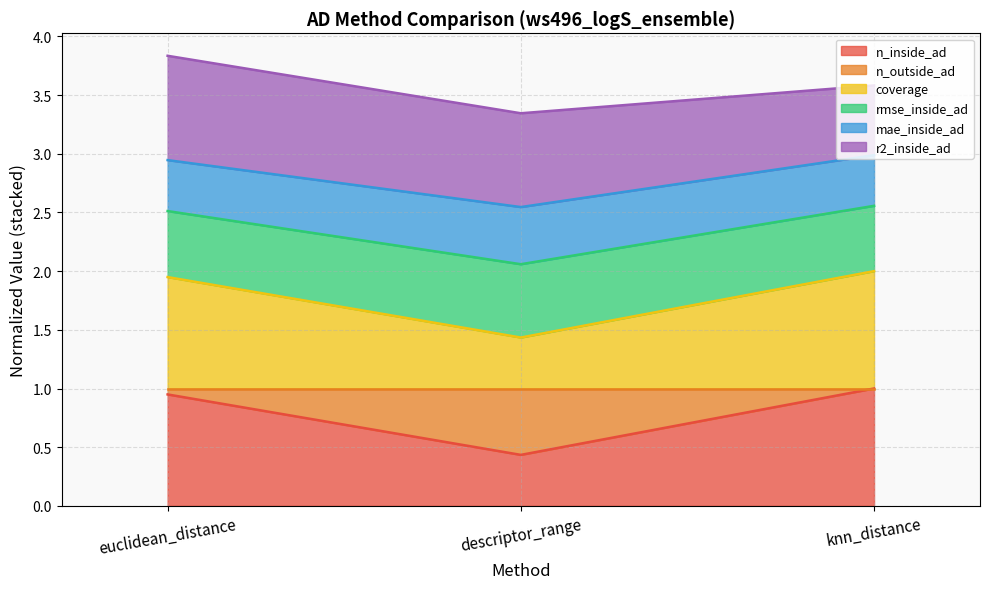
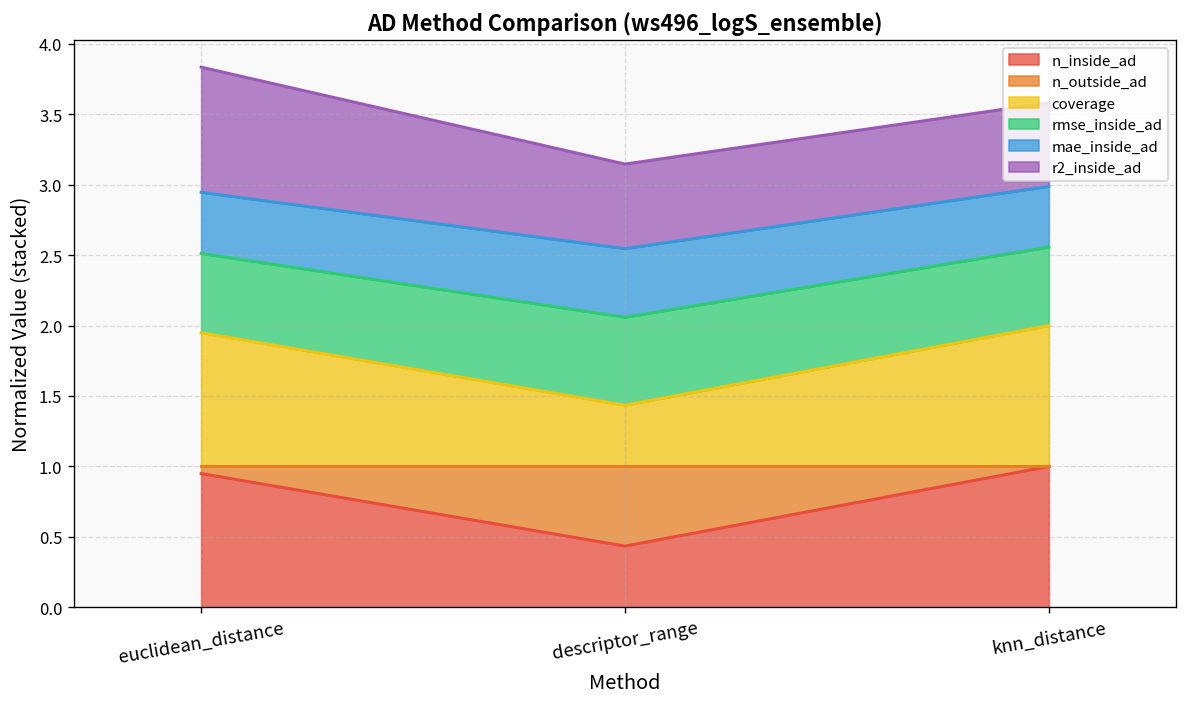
  {
    "coverage": {
      "euclidean_distance": 0.95,
      "descriptor_range": 0.43,
      "knn_distance": 1.00
    },
    "rmse_inside_ad": {
      "euclidean_distance": 0.56,
      "descriptor_range": 0.62,
      "knn_distance": 0.56
    },
    "mae_inside_ad": {
      "euclidean_distance": 0.43,
      "descriptor_range": 0.49
    },
    "r2_inside_ad": {
      "euclidean_distance": 0.89,
-     "descriptor_range": 0.80
+     "descriptor_range": 0.60
    }
  }
